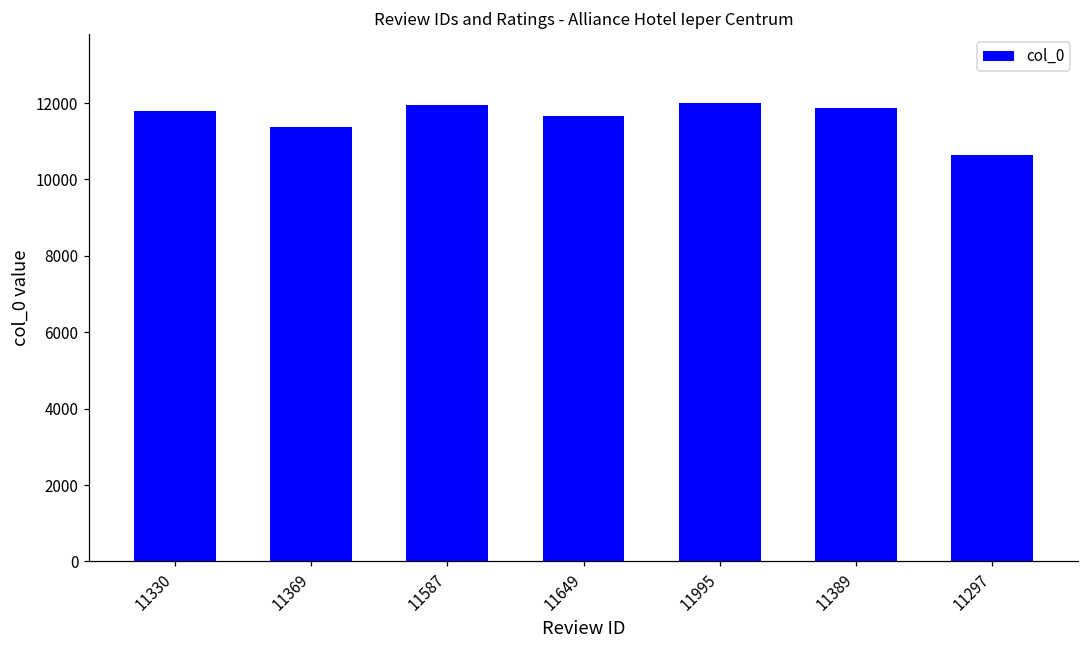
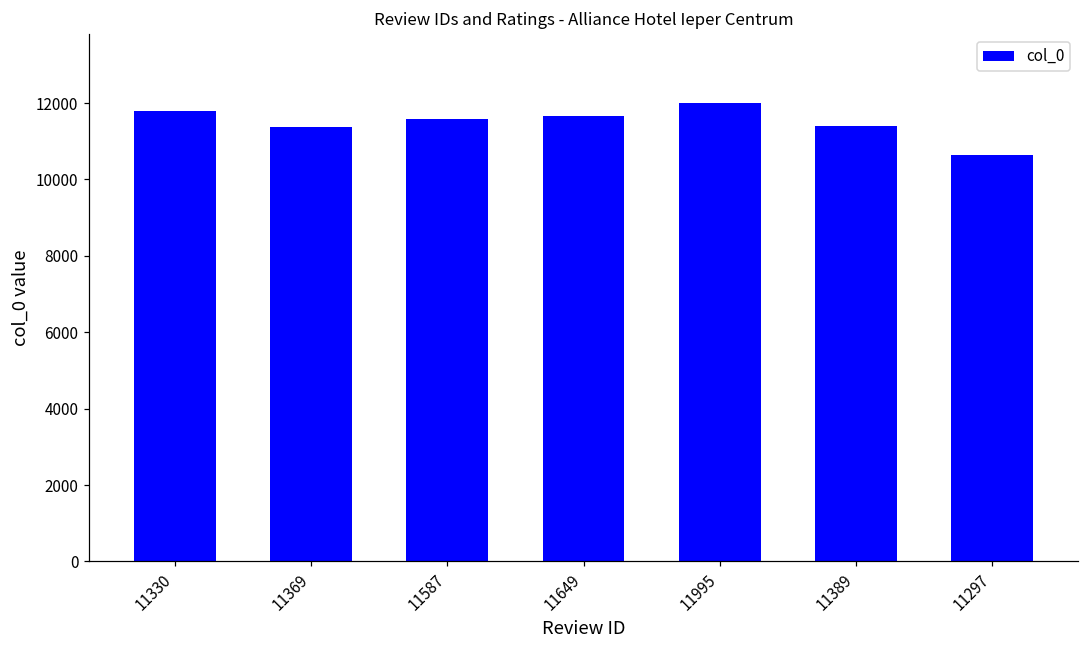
  {
    "11330": 11800,
    "11369": 11400,
-   "11587": 11900,
+   "11587": 11600,
    "11649": 11600,
    "11995": 12000,
-   "11389": 11900,
+   "11389": 11400,
    "11297": 10600
  }
